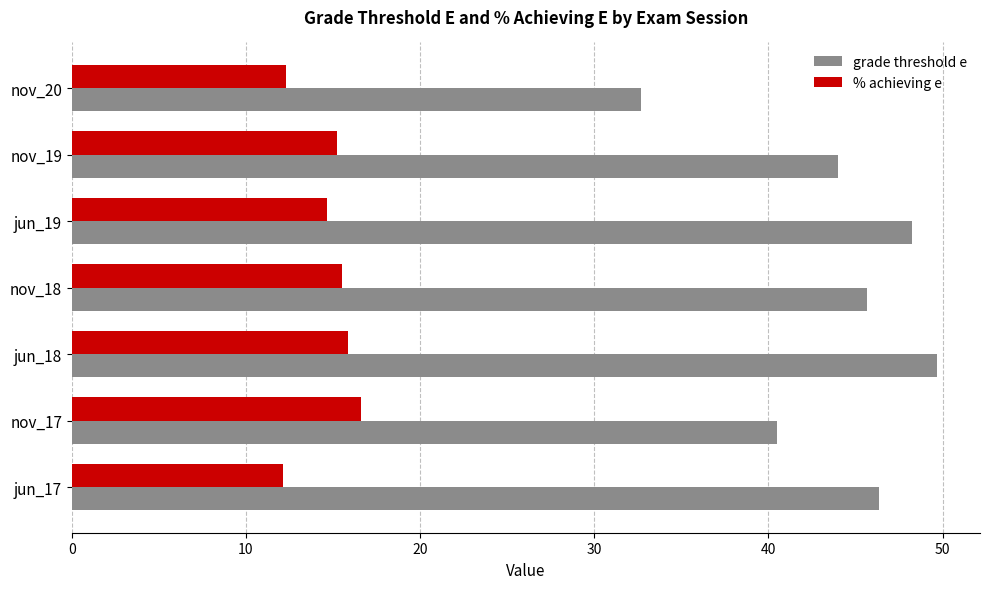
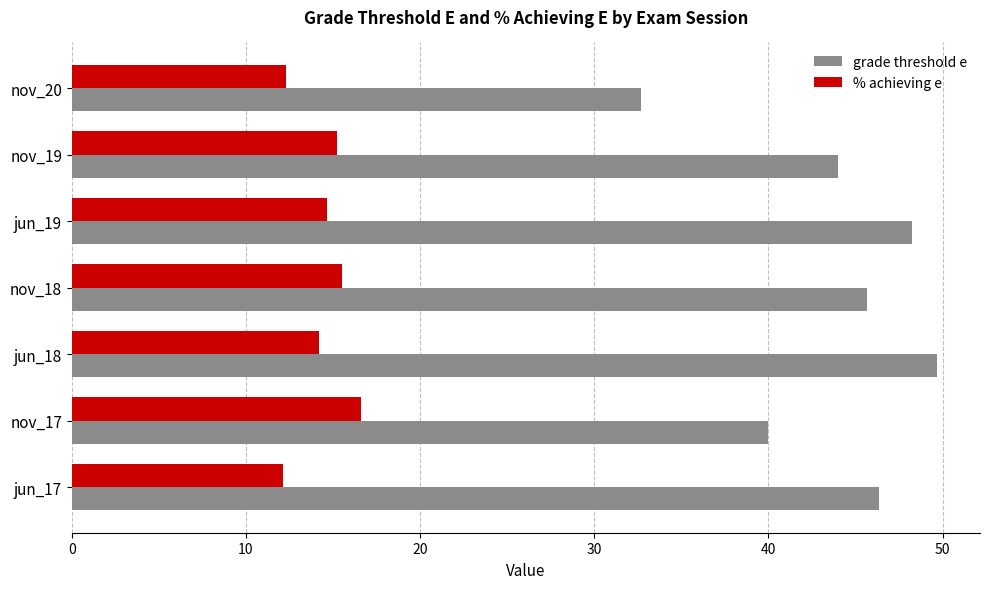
  {
    "grade threshold e": {
      "nov_20": 32.7,
      "nov_19": 44.0,
      "jun_19": 48.2,
      "nov_18": 45.7,
      "jun_18": 49.7,
-     "nov_17": 40.5,
+     "nov_17": 40.0,
      "jun_17": 46.3
    },
    "% achieving e": {
      "nov_20": 12.3,
      "nov_19": 15.2,
      "jun_19": 14.7,
      "nov_18": 15.5,
-     "jun_18": 15.9,
+     "jun_18": 14.2,
      "nov_17": 16.6,
      "jun_17": 12.1
    }
  }
